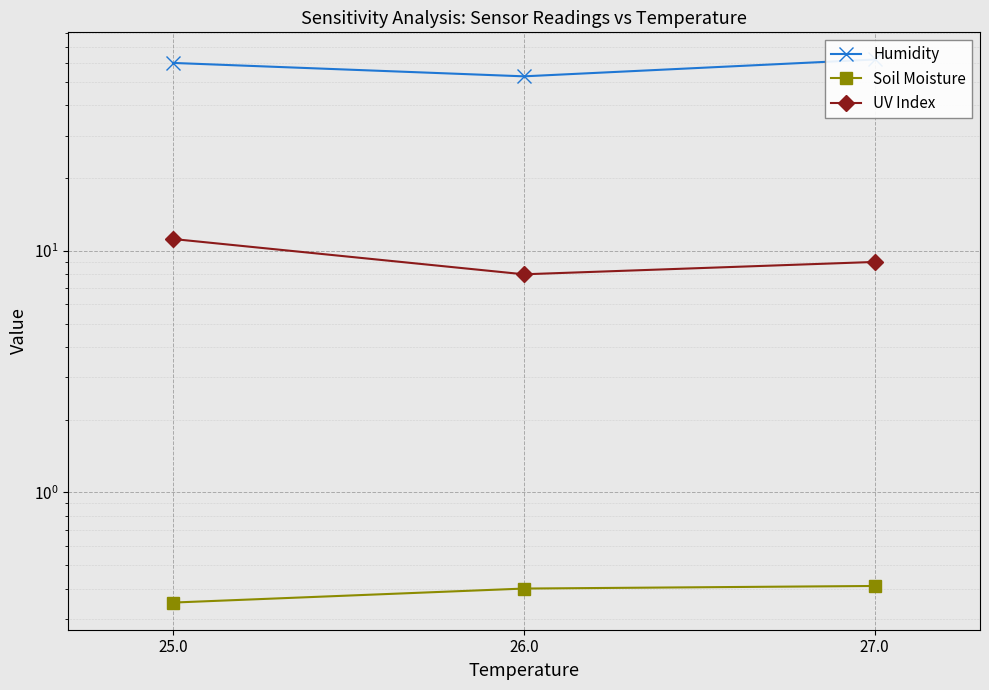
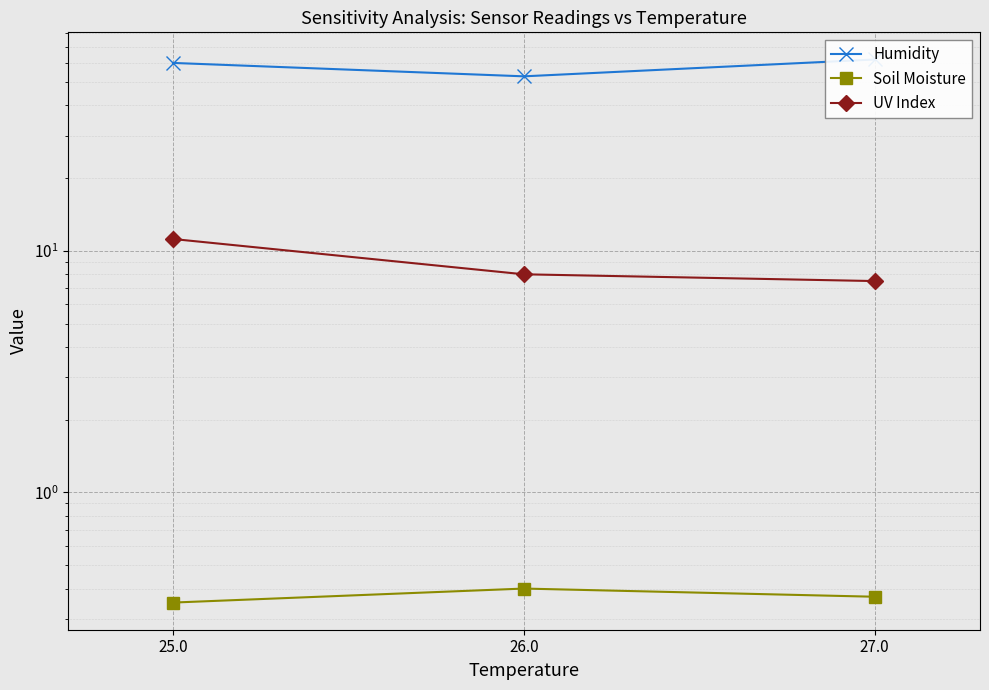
  {
    "Humidity": {
      "25.0": 60,
      "26.0": 53
    },
    "Soil Moisture": {
      "25.0": 0.35,
      "26.0": 0.40,
-     "27.0": 0.41
+     "27.0": 0.37
    },
    "UV Index": {
      "25.0": 11,
      "26.0": 8.0,
-     "27.0": 9.0
+     "27.0": 7.5
    }
  }
